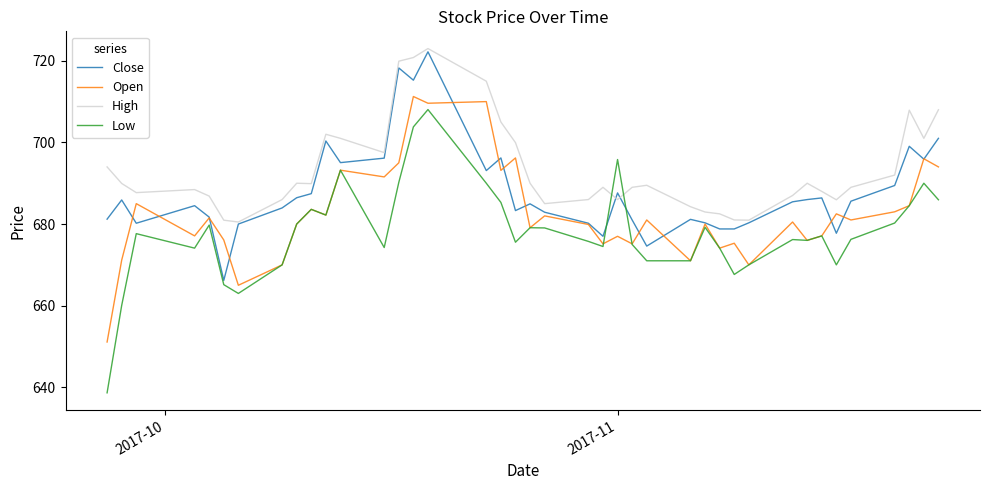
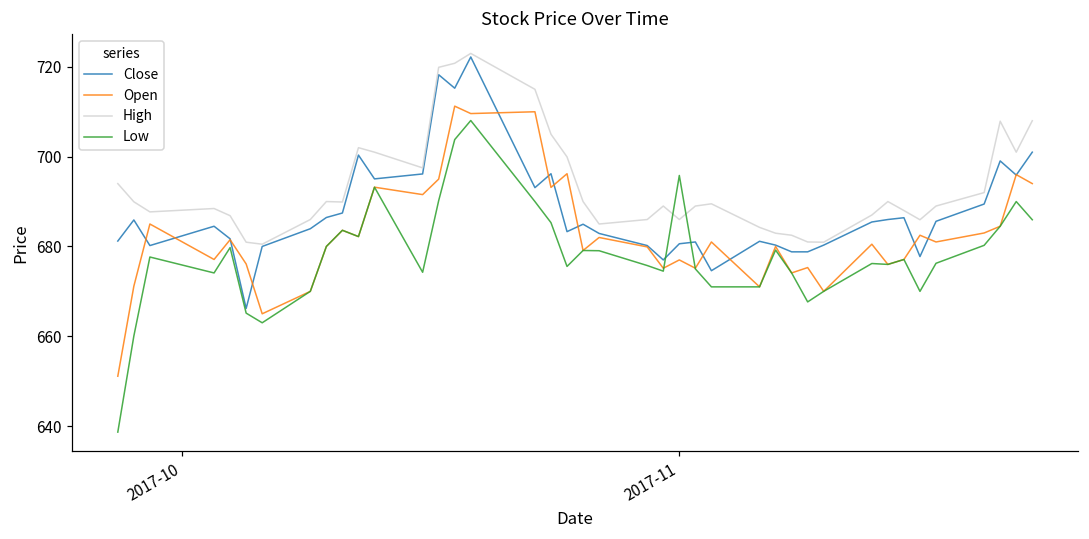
  {
    "Close": {
-     "2017-11": 688
+     "2017-11": 681
    },
    "Open": {
      "2017-11": 677
    },
    "High": {
      "2017-11": 686
    },
    "Low": {
      "2017-11": 696
    }
  }
